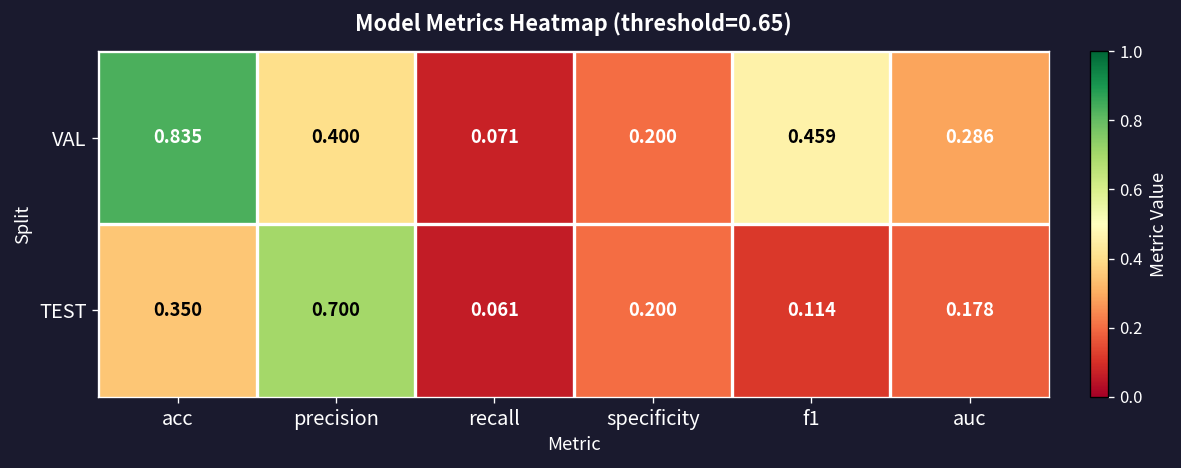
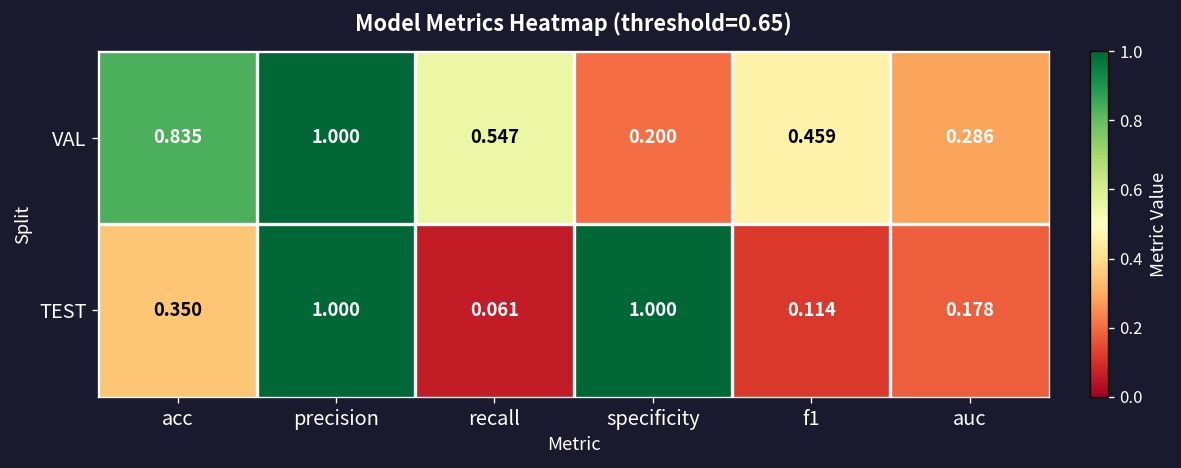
  {
    "VAL": {
      "acc": 0.835,
-     "precision": 0.400,
-     "recall": 0.071,
+     "precision": 1.000,
+     "recall": 0.547,
      "specificity": 0.200,
      "f1": 0.459,
      "auc": 0.286
    },
    "TEST": {
      "acc": 0.350,
-     "precision": 0.700,
+     "precision": 1.000,
      "recall": 0.061,
-     "specificity": 0.200,
+     "specificity": 1.000,
      "f1": 0.114,
      "auc": 0.178
    }
  }
